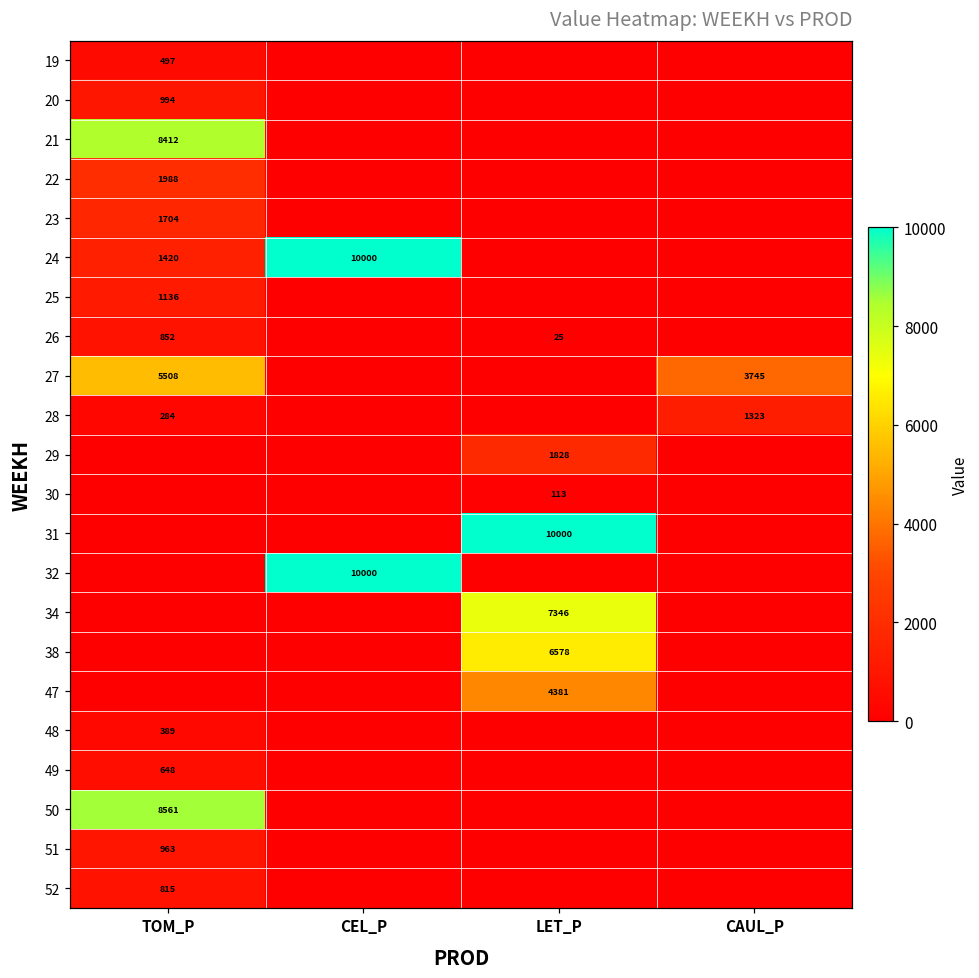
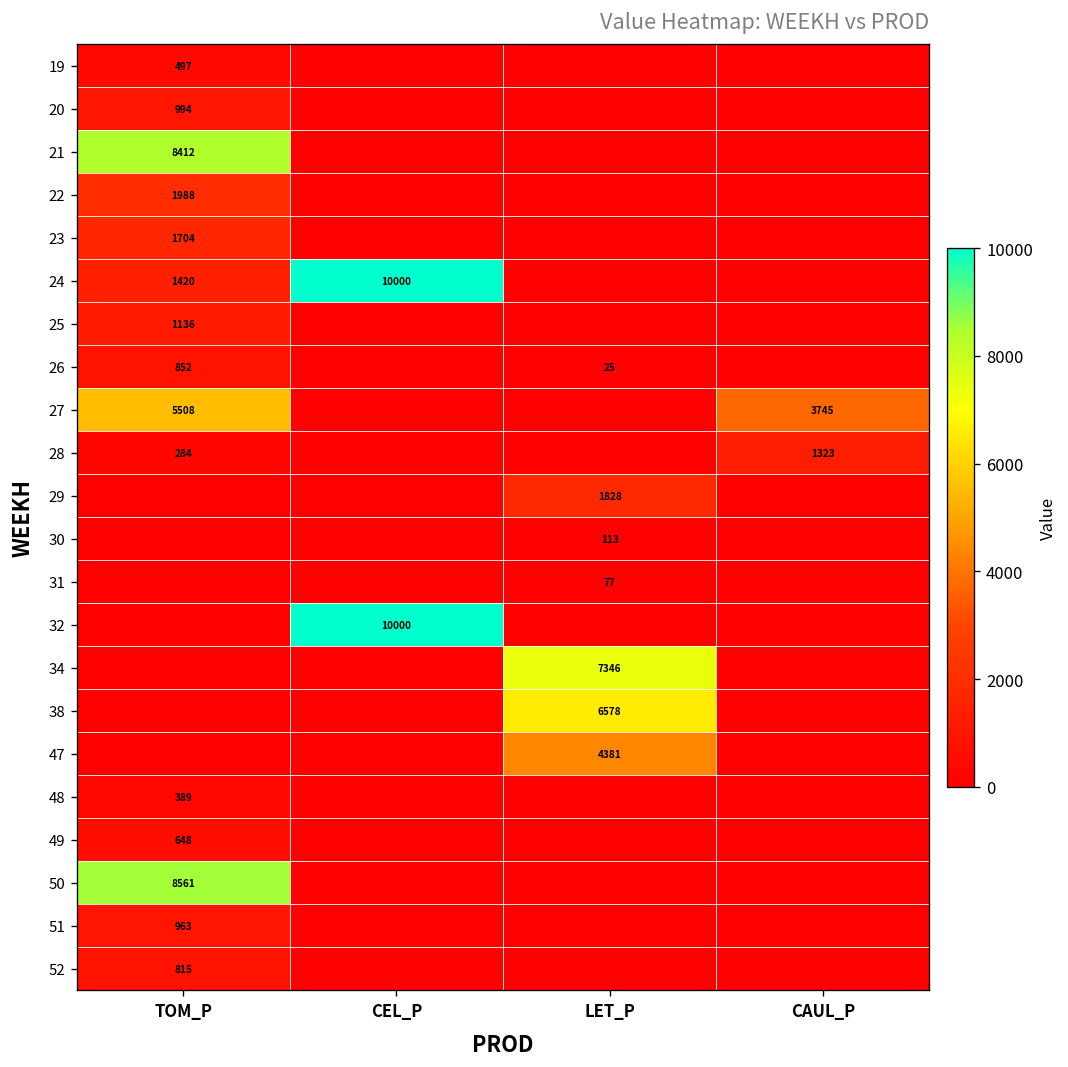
  {
    "19": {
      "TOM_P": 497
    },
    "20": {
      "TOM_P": 994
    },
    "21": {
      "TOM_P": 8412
    },
    "22": {
      "TOM_P": 1988
    },
    "23": {
      "TOM_P": 1704
    },
    "24": {
      "TOM_P": 1420,
      "CEL_P": 10000
    },
    "25": {
      "TOM_P": 1136
    },
    "26": {
      "TOM_P": 852,
      "LET_P": 25
    },
    "27": {
      "TOM_P": 5508,
      "CAUL_P": 3745
    },
    "28": {
      "TOM_P": 284,
      "CAUL_P": 1323
    },
    "29": {
      "LET_P": 1828
    },
    "30": {
      "LET_P": 113
    },
    "31": {
-     "LET_P": 10000
+     "LET_P": 77
    },
    "32": {
      "CEL_P": 10000
    },
    "34": {
      "LET_P": 7346
    },
    "38": {
      "LET_P": 6578
    },
    "47": {
      "LET_P": 4381
    },
    "48": {
      "TOM_P": 389
    },
    "49": {
      "TOM_P": 648
    },
    "50": {
      "TOM_P": 8561
    },
    "51": {
      "TOM_P": 963
    },
    "52": {
      "TOM_P": 815
    }
  }
